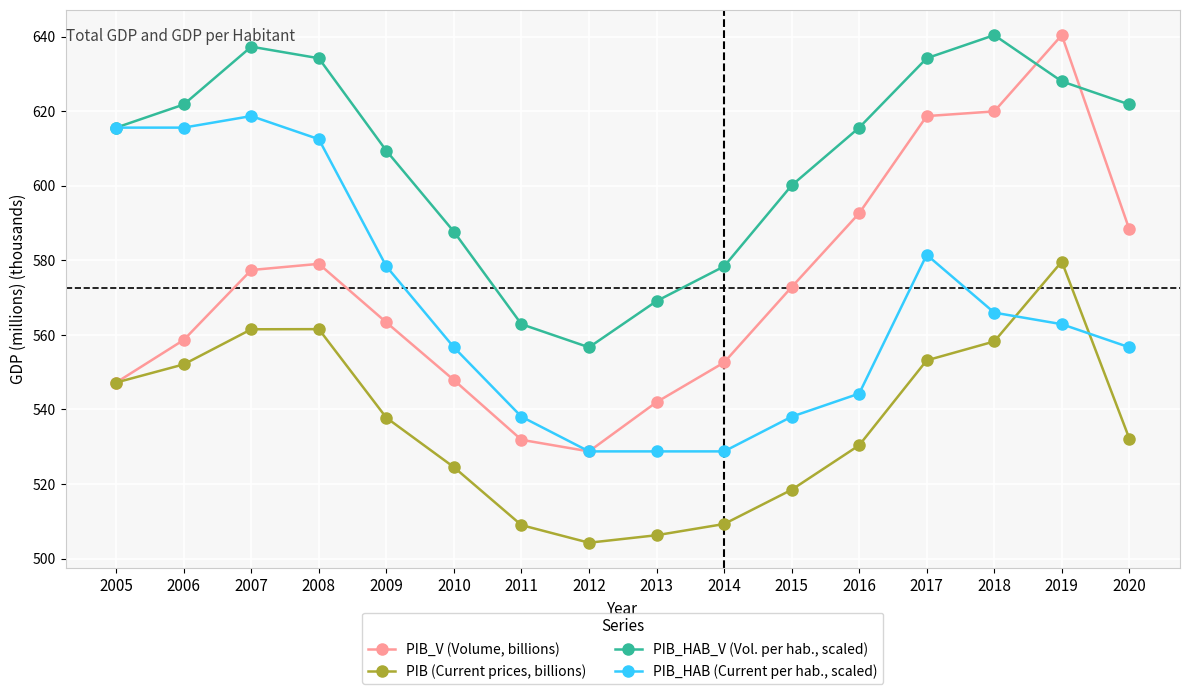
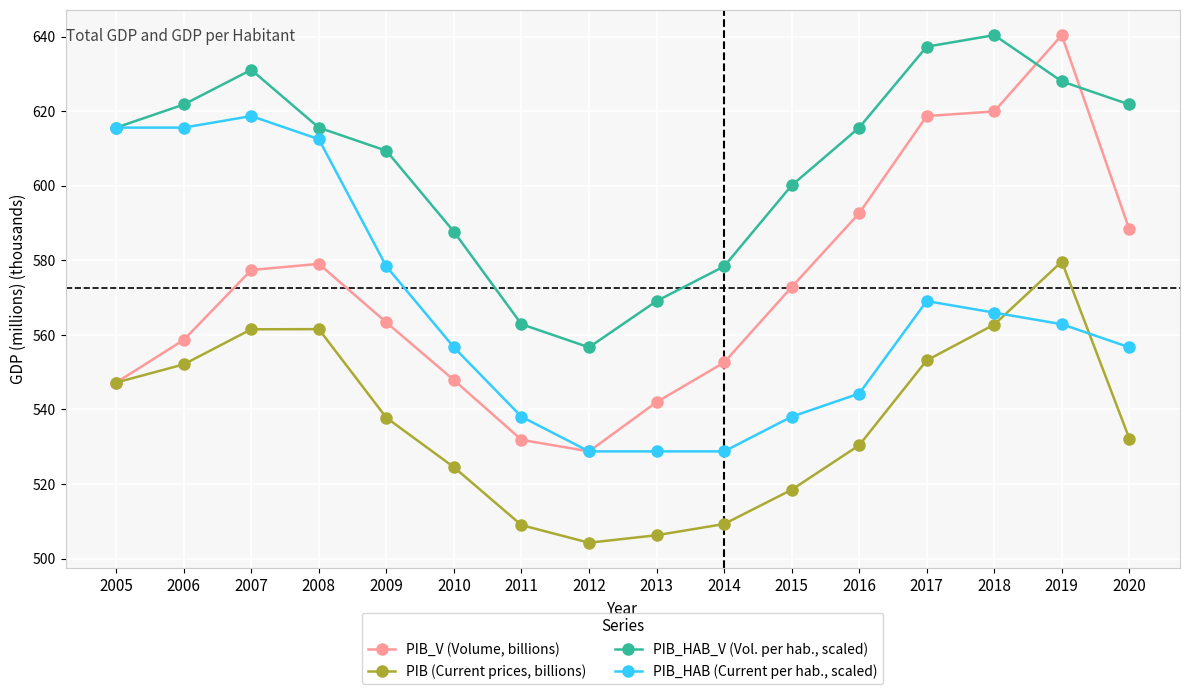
  {
    "PIB_V (Volume, billions)": {
      "2006": 559,
      "2007": 577,
      "2008": 579,
      "2009": 563,
      "2010": 548,
      "2011": 532,
      "2013": 542,
      "2014": 553,
      "2015": 573,
      "2016": 593,
      "2017": 619,
      "2018": 620,
      "2019": 640,
      "2020": 588
    },
    "PIB (Current prices, billions)": {
      "2006": 552,
      "2007": 562,
      "2008": 562,
      "2009": 538,
      "2010": 525,
      "2011": 509,
      "2012": 504,
      "2013": 506,
      "2014": 509,
      "2015": 518,
      "2016": 530,
      "2017": 553,
-     "2018": 558,
+     "2018": 563,
      "2019": 580,
      "2020": 532
    },
    "PIB_HAB_V (Vol. per hab., scaled)": {
      "2006": 622,
-     "2007": 637,
-     "2008": 634,
+     "2007": 631,
+     "2008": 616,
      "2009": 609,
      "2010": 588,
      "2011": 563,
      "2012": 557,
      "2013": 569,
      "2014": 578,
      "2015": 600,
      "2016": 616,
-     "2017": 634,
+     "2017": 637,
      "2018": 640,
      "2019": 628,
      "2020": 622
    },
    "PIB_HAB (Current per hab., scaled)": {
      "2006": 616,
      "2007": 619,
      "2008": 612,
      "2009": 578,
      "2010": 557,
      "2011": 538,
      "2013": 529,
      "2014": 529,
      "2015": 538,
      "2016": 544,
-     "2017": 581,
+     "2017": 569,
      "2018": 566,
      "2019": 563,
      "2020": 557
    }
  }
